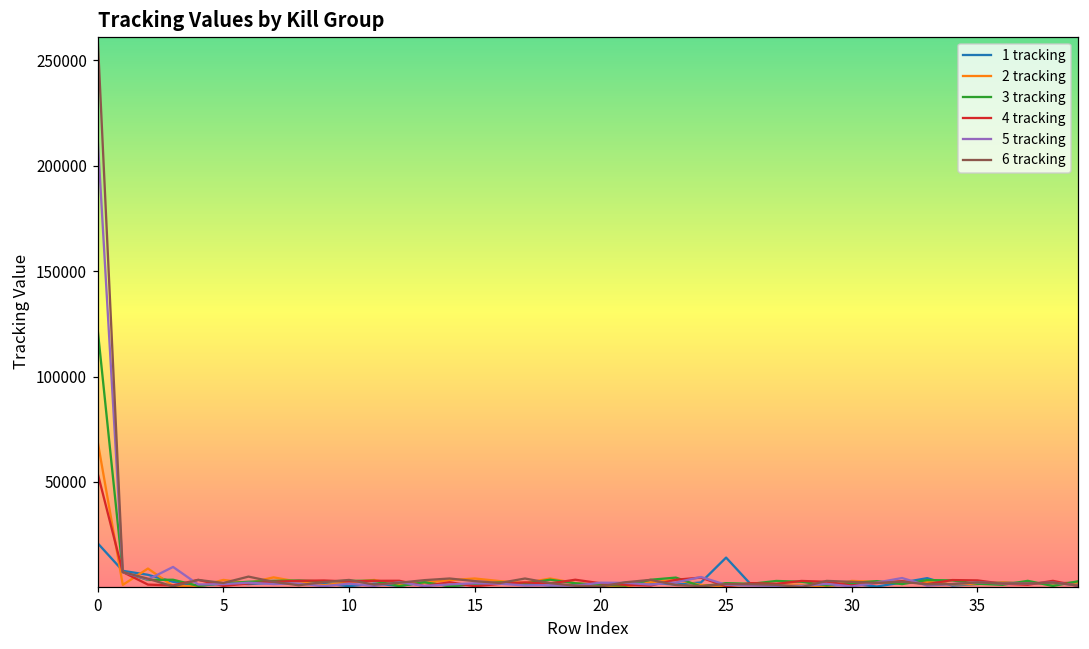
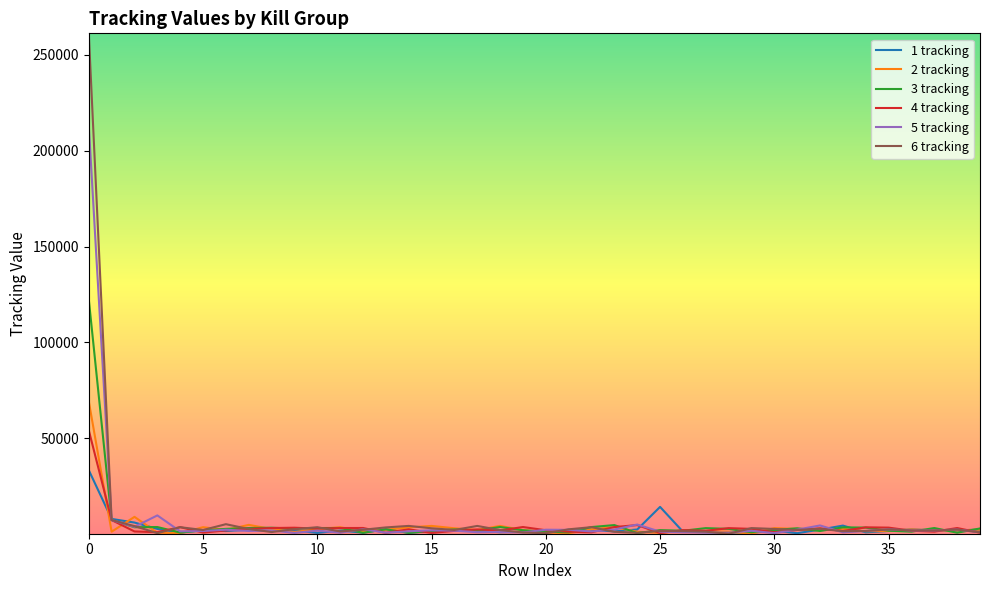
  {
    "1 tracking": {
-     "0": 21000,
+     "0": 33000,
      "25": 14000
    },
    "2 tracking": {
      "0": 69000,
      "5": 3000
    },
    "3 tracking": {
      "0": 122000
    },
    "4 tracking": {
      "0": 54000
    },
    "5 tracking": {
      "0": 213000
    },
    "6 tracking": {
      "0": 261000
    }
  }
